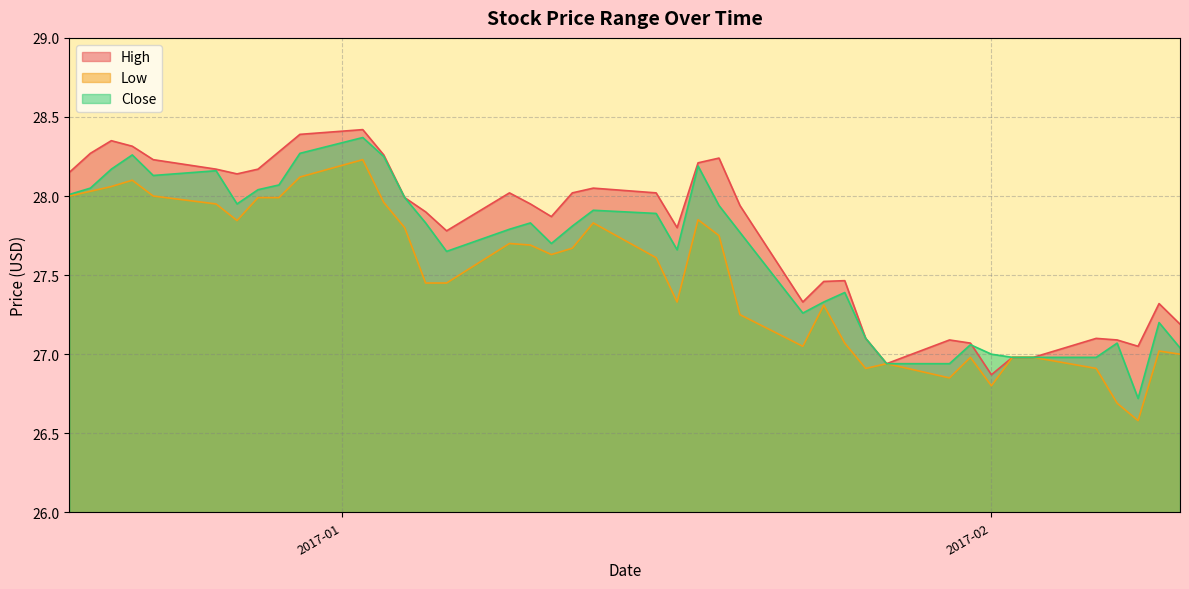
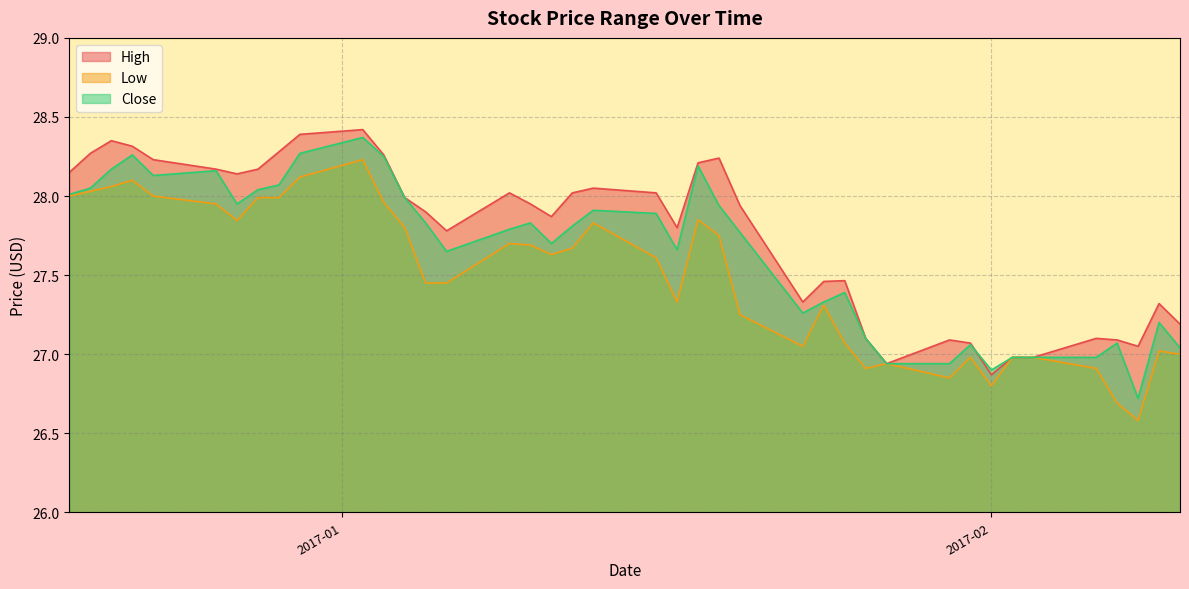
  {
    "High": {
      "2017-02": 26.87
    },
    "Low": {
      "2017-02": 26.8
    },
    "Close": {
-     "2017-02": 27.0
+     "2017-02": 26.9
    }
  }
